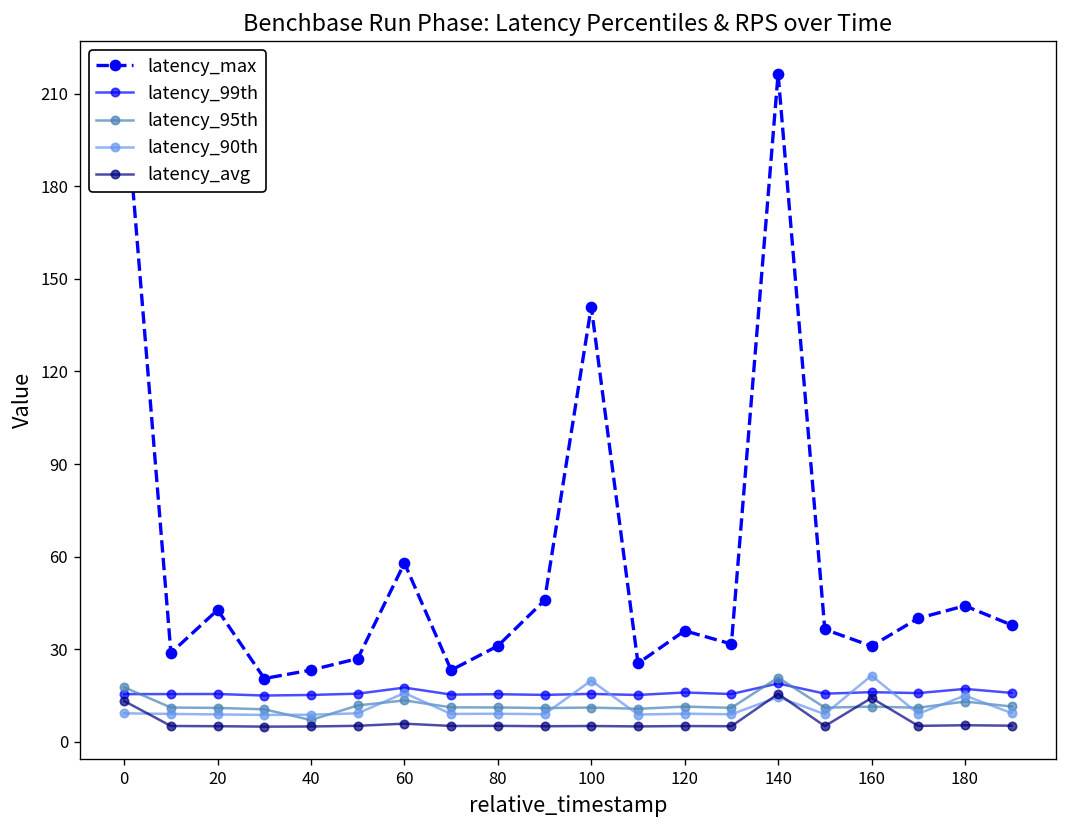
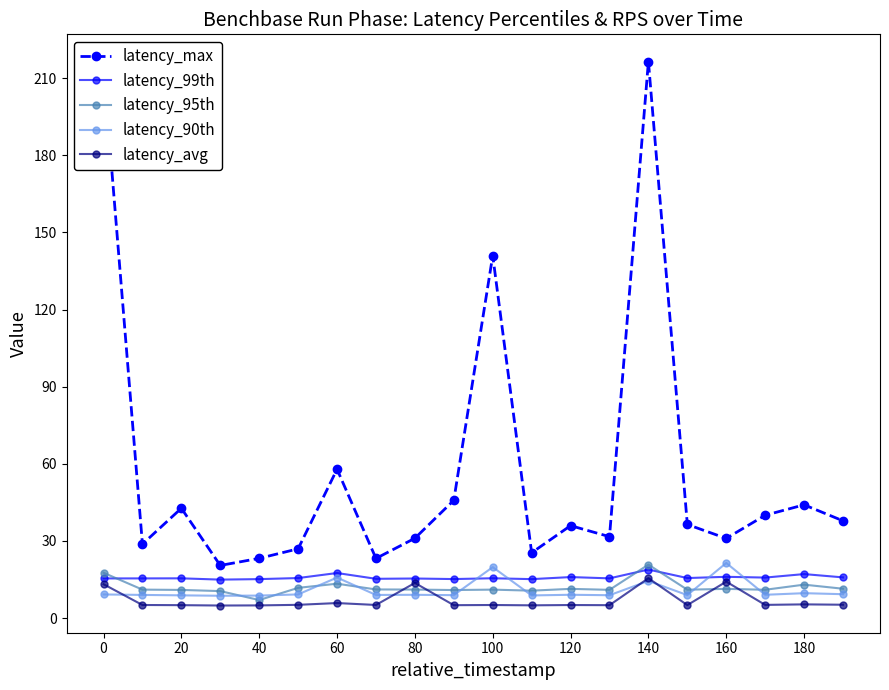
  {
    "latency_95th": {
      "0": 18,
      "20": 11,
      "40": 7,
      "60": 13,
      "80": 11,
      "100": 11,
      "120": 11,
      "140": 21,
      "160": 11,
      "180": 13
    },
    "latency_90th": {
      "0": 9,
      "20": 9,
      "40": 9,
      "60": 16,
      "80": 9,
      "100": 20,
      "120": 9,
      "140": 14,
      "160": 21,
-     "180": 15
+     "180": 10
    },
    "latency_avg": {
      "0": 13,
      "20": 5,
      "40": 5,
      "60": 6,
-     "80": 5,
+     "80": 14,
      "100": 5,
      "120": 5,
      "140": 16,
      "160": 14,
      "180": 5
    }
  }
